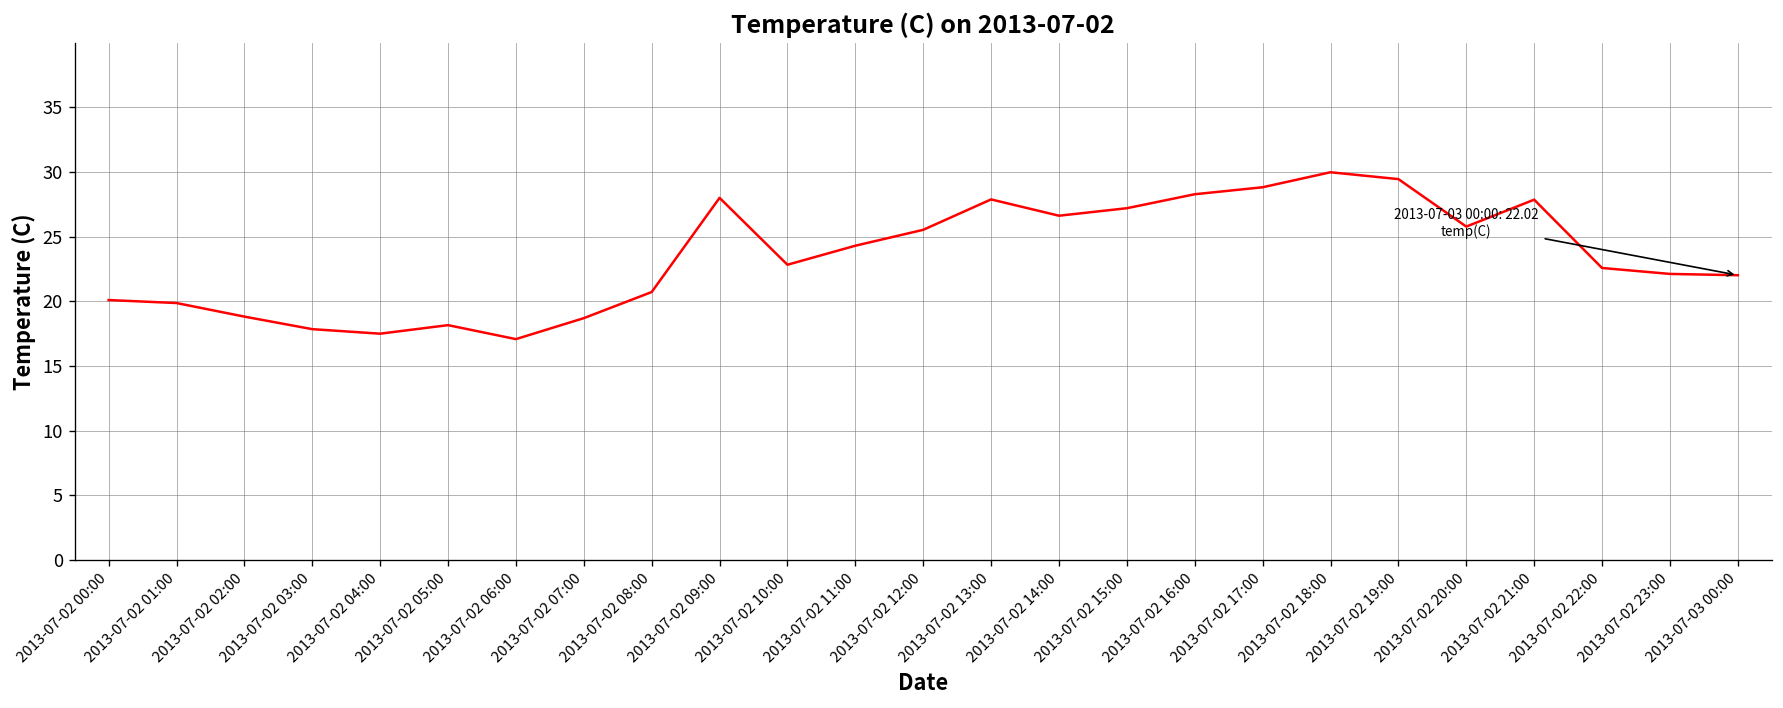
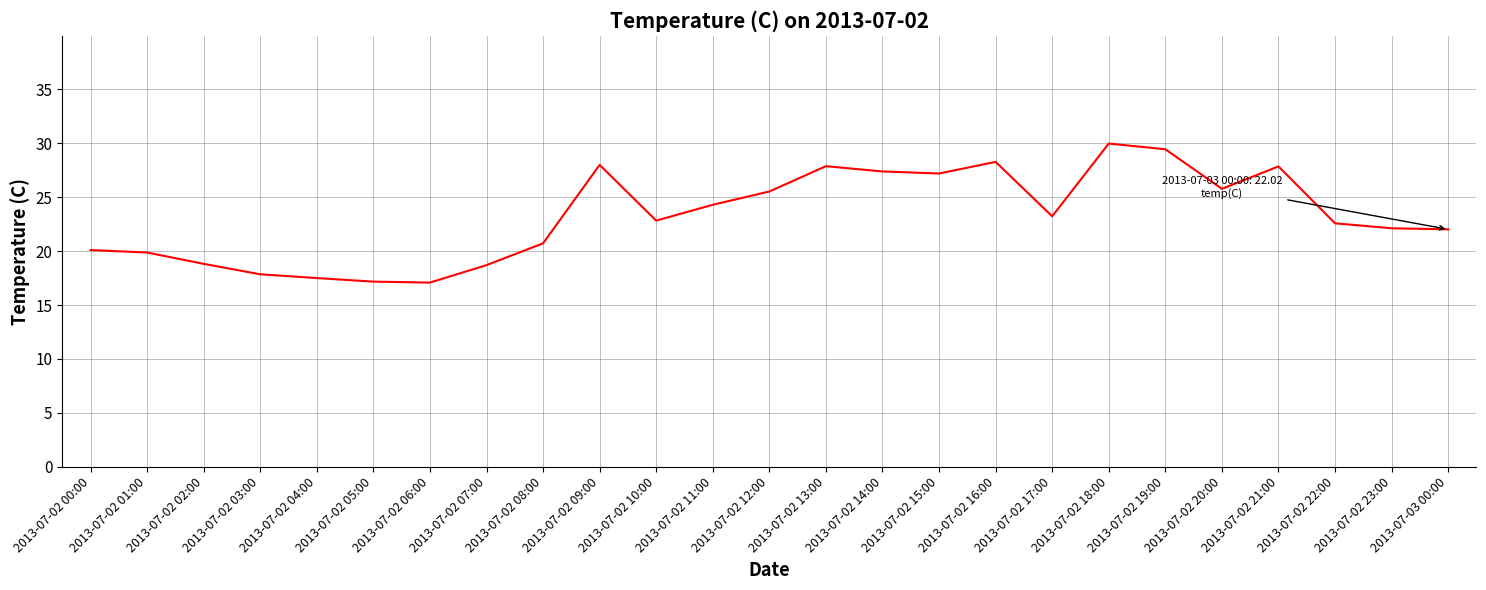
  {
    "2013-07-02 00:00": 20.1,
    "2013-07-02 01:00": 19.9,
    "2013-07-02 02:00": 18.8,
    "2013-07-02 03:00": 17.9,
    "2013-07-02 04:00": 17.5,
-   "2013-07-02 05:00": 18.2,
+   "2013-07-02 05:00": 17.2,
    "2013-07-02 06:00": 17.1,
    "2013-07-02 07:00": 18.7,
    "2013-07-02 08:00": 20.7,
    "2013-07-02 09:00": 28.0,
    "2013-07-02 10:00": 22.8,
    "2013-07-02 11:00": 24.3,
    "2013-07-02 12:00": 25.5,
    "2013-07-02 13:00": 27.9,
-   "2013-07-02 14:00": 26.6,
+   "2013-07-02 14:00": 27.4,
    "2013-07-02 15:00": 27.2,
    "2013-07-02 16:00": 28.3,
-   "2013-07-02 17:00": 28.8,
+   "2013-07-02 17:00": 23.2,
    "2013-07-02 18:00": 30.0,
    "2013-07-02 19:00": 29.5,
    "2013-07-02 21:00": 27.9,
    "2013-07-03 00:00": 22.0
  }
